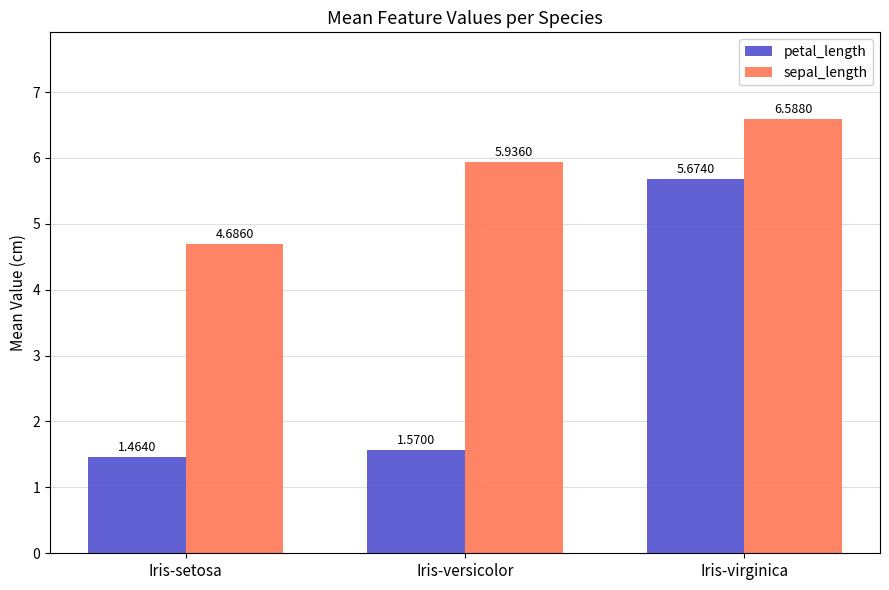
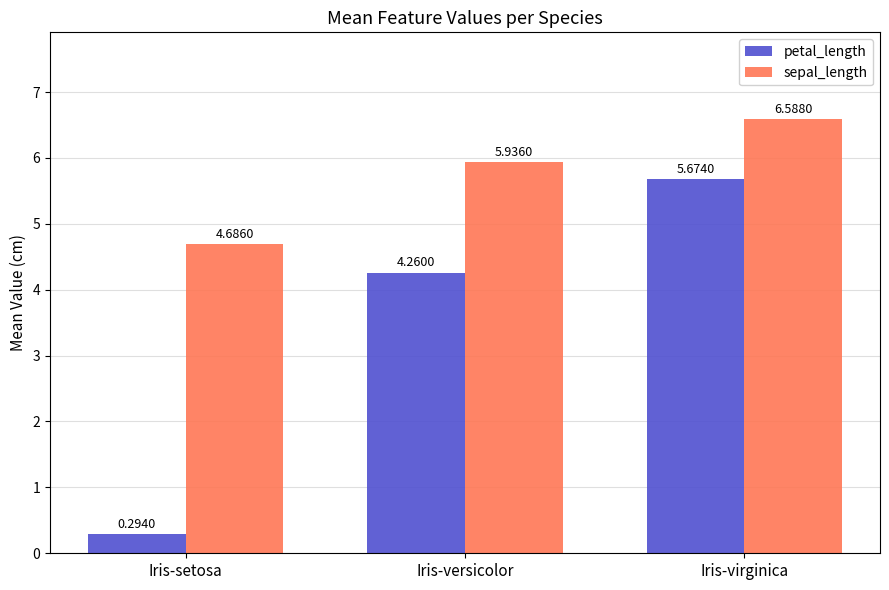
  {
    "petal_length": {
-     "Iris-setosa": 1.4640,
-     "Iris-versicolor": 1.5700,
+     "Iris-setosa": 0.2940,
+     "Iris-versicolor": 4.2600,
      "Iris-virginica": 5.6740
    },
    "sepal_length": {
      "Iris-setosa": 4.6860,
      "Iris-versicolor": 5.9360,
      "Iris-virginica": 6.5880
    }
  }
